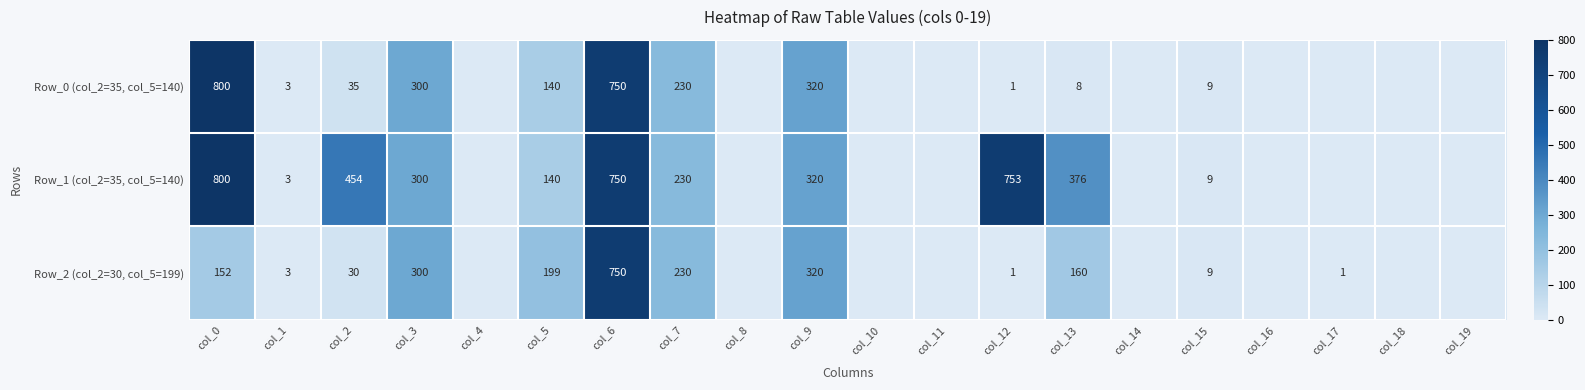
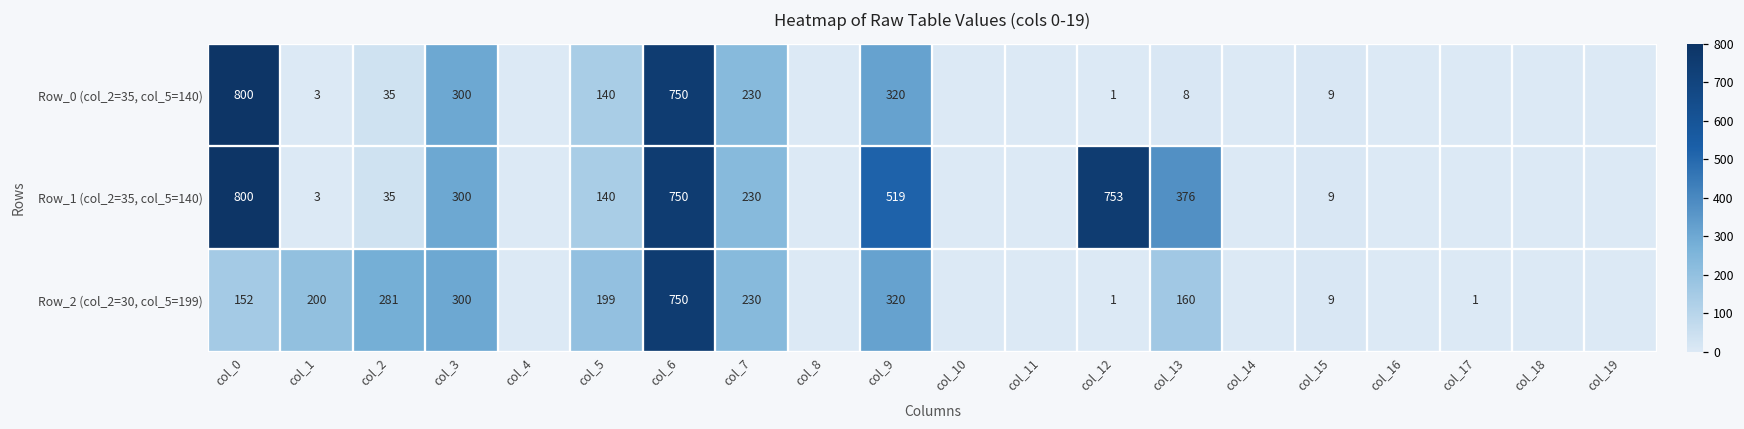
  {
    "Row_0 (col_2=35, col_5=140)": {
      "col_0": 800,
      "col_1": 3,
      "col_2": 35,
      "col_3": 300,
      "col_5": 140,
      "col_6": 750,
      "col_7": 230,
      "col_9": 320,
      "col_12": 1,
      "col_13": 8,
      "col_15": 9
    },
    "Row_1 (col_2=35, col_5=140)": {
      "col_0": 800,
      "col_1": 3,
-     "col_2": 454,
+     "col_2": 35,
      "col_3": 300,
      "col_5": 140,
      "col_6": 750,
      "col_7": 230,
-     "col_9": 320,
+     "col_9": 519,
      "col_12": 753,
      "col_13": 376,
      "col_15": 9
    },
    "Row_2 (col_2=30, col_5=199)": {
      "col_0": 152,
-     "col_1": 3,
-     "col_2": 30,
+     "col_1": 200,
+     "col_2": 281,
      "col_3": 300,
      "col_5": 199,
      "col_6": 750,
      "col_7": 230,
      "col_9": 320,
      "col_12": 1,
      "col_13": 160,
      "col_15": 9,
      "col_17": 1
    }
  }
